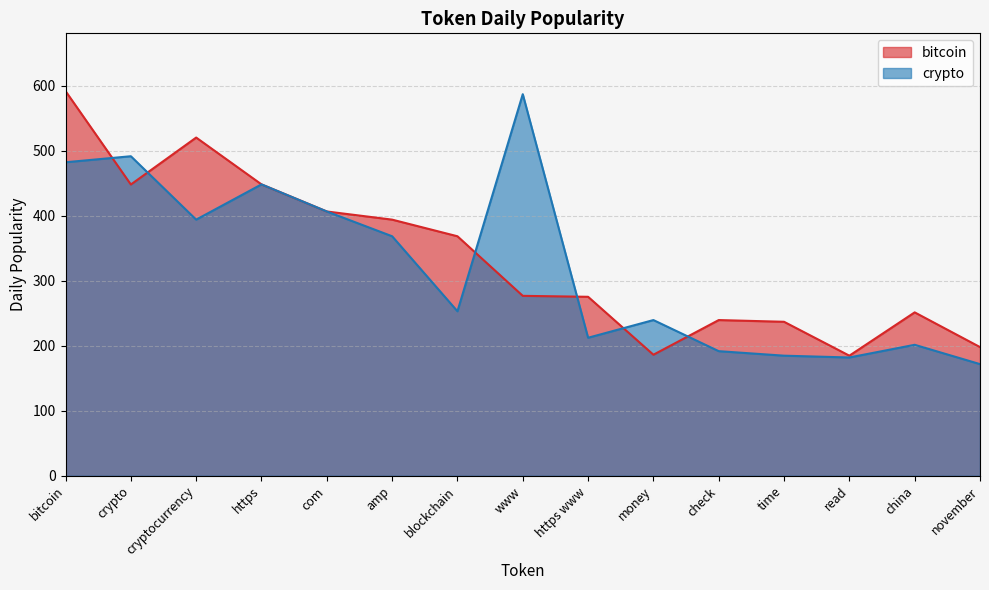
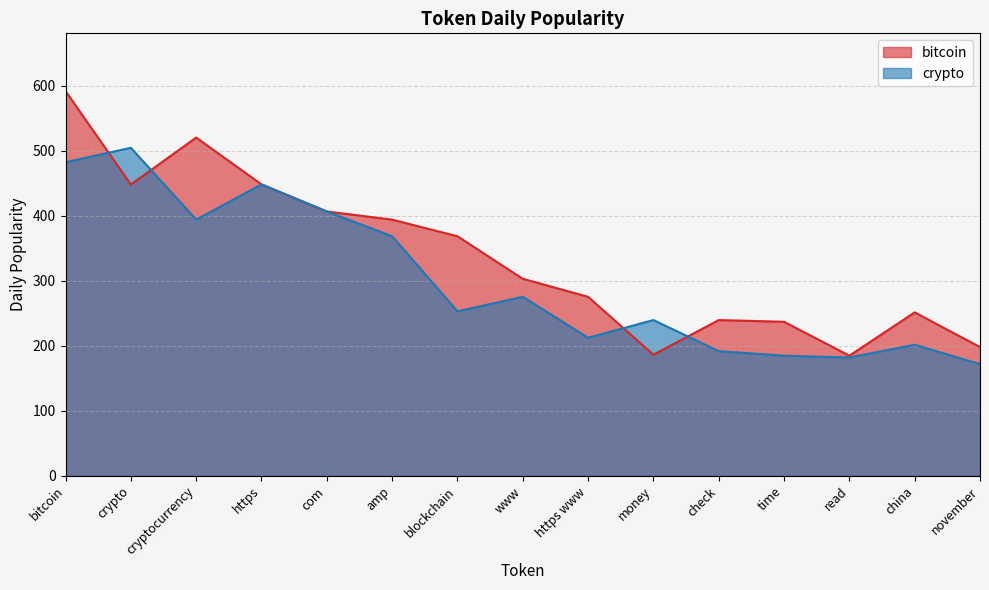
  {
    "bitcoin": {
      "bitcoin": 590,
      "crypto": 450,
      "cryptocurrency": 520,
      "amp": 390,
      "blockchain": 370,
-     "www": 280,
+     "www": 300,
      "https www": 280,
      "money": 190,
      "check": 240,
      "time": 240,
      "china": 250,
      "november": 200
    },
    "crypto": {
      "bitcoin": 480,
-     "crypto": 490,
+     "crypto": 500,
      "cryptocurrency": 390,
      "amp": 370,
      "blockchain": 250,
-     "www": 590,
+     "www": 280,
      "https www": 210,
      "money": 240,
      "check": 190,
      "time": 180,
      "china": 200,
      "november": 170
    }
  }
